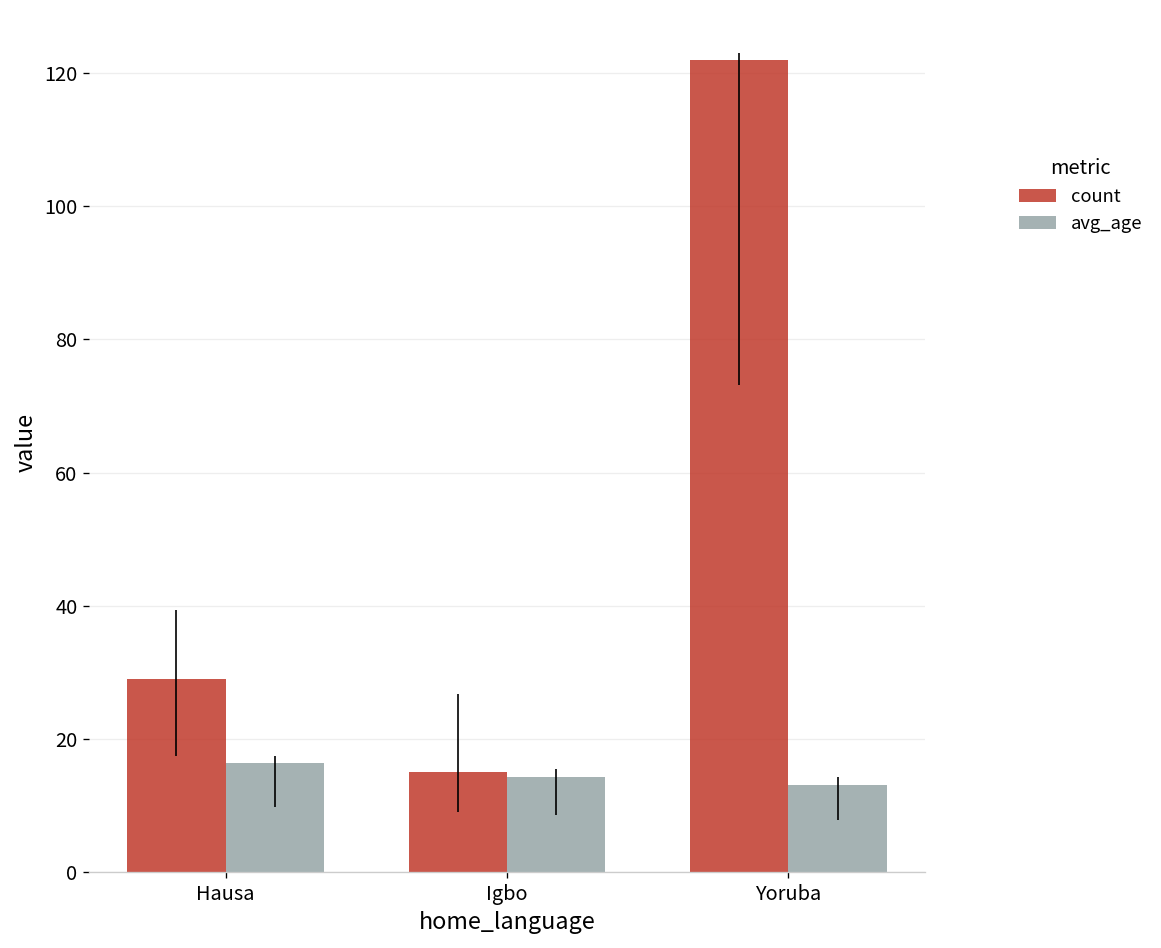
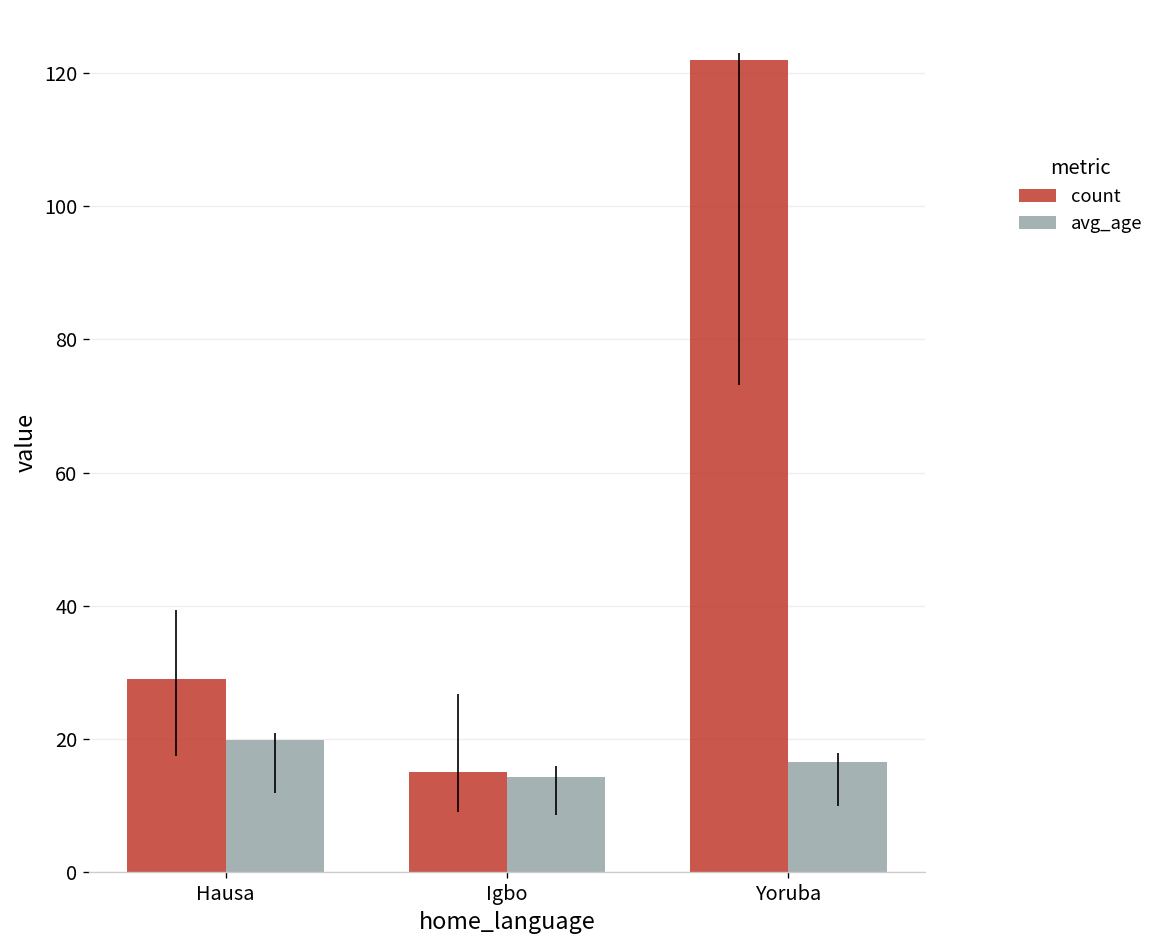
  {
    "count": {
      "Hausa": 29,
      "Igbo": 15,
      "Yoruba": 122
    },
    "avg_age": {
-     "Hausa": 16,
+     "Hausa": 20,
      "Igbo": 14,
-     "Yoruba": 13
+     "Yoruba": 17
    }
  }
